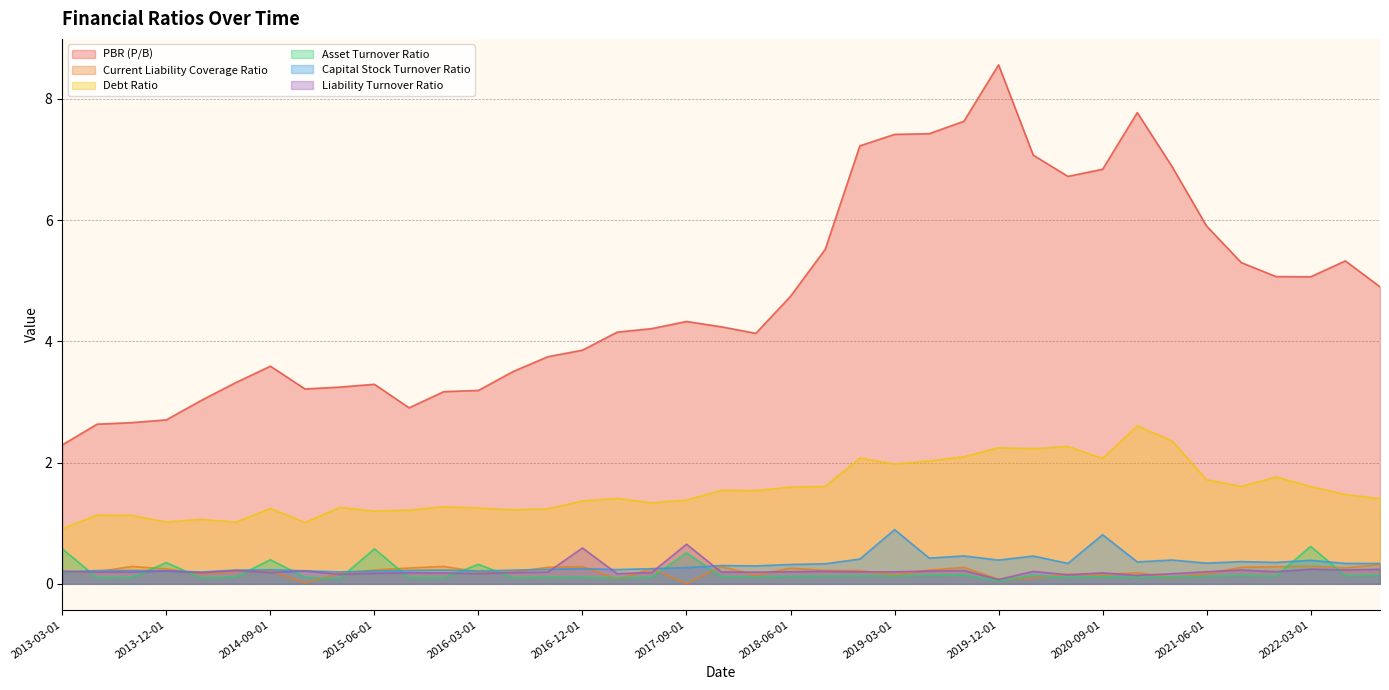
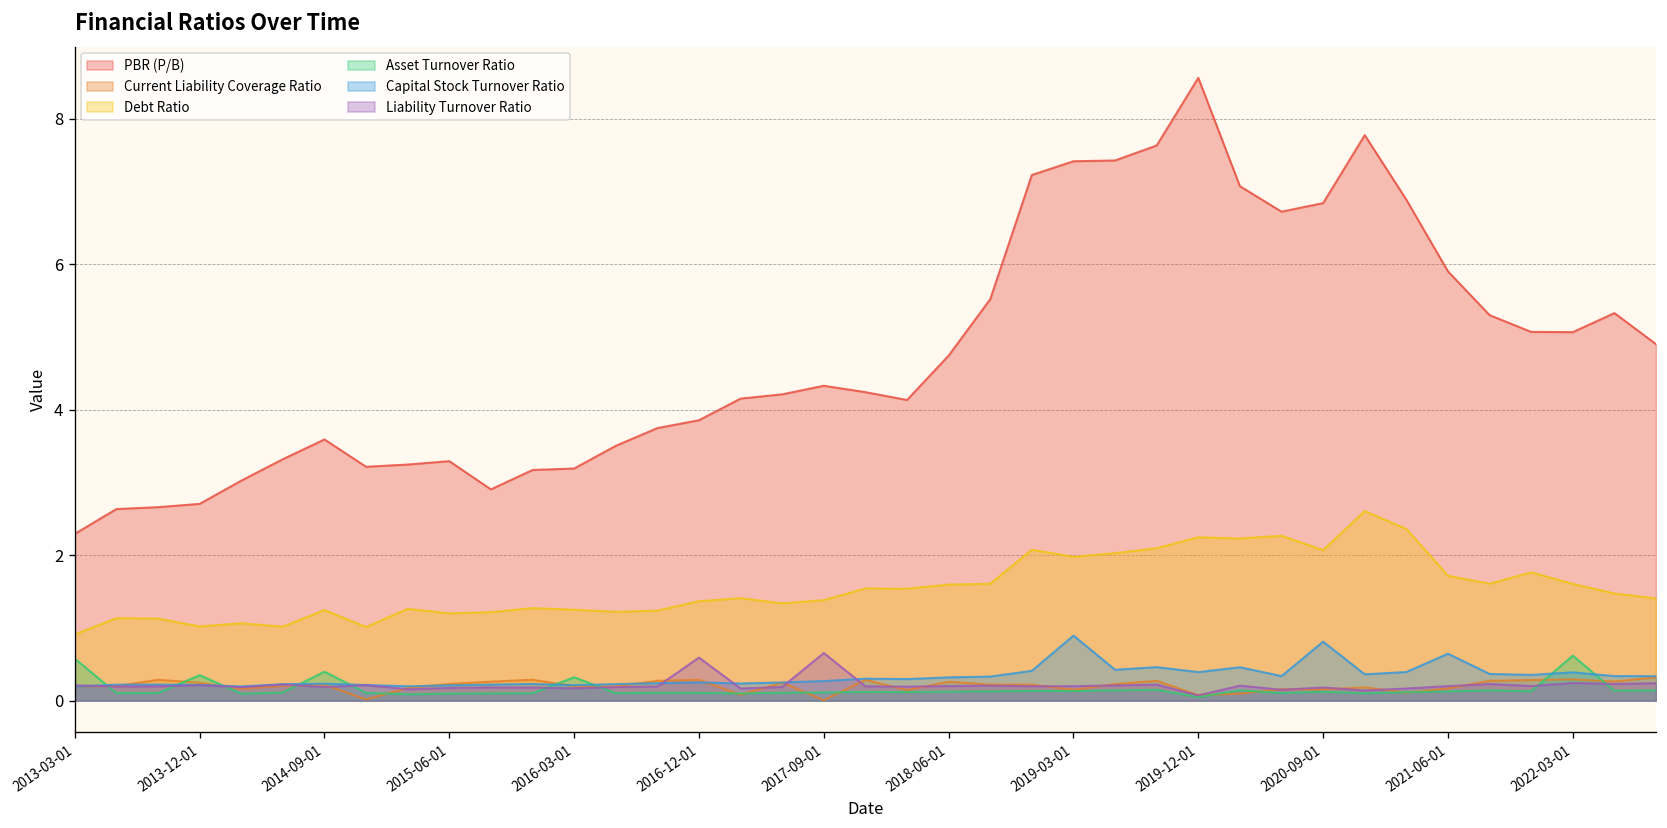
  {
    "Asset Turnover Ratio": {
      "2013-03-01": 0.6,
      "2013-12-01": 0.4,
      "2014-09-01": 0.4,
-     "2015-06-01": 0.6,
+     "2015-06-01": 0.1,
      "2016-03-01": 0.3,
      "2016-12-01": 0.1,
-     "2017-09-01": 0.5,
+     "2017-09-01": 0.1,
      "2018-06-01": 0.1,
      "2022-03-01": 0.6
    },
    "Capital Stock Turnover Ratio": {
      "2017-09-01": 0.3,
      "2018-06-01": 0.3,
      "2019-03-01": 0.9,
      "2019-12-01": 0.4,
      "2020-09-01": 0.8,
-     "2021-06-01": 0.3,
+     "2021-06-01": 0.6,
      "2022-03-01": 0.4
    },
    "Liability Turnover Ratio": {
      "2016-12-01": 0.6,
      "2017-09-01": 0.7,
      "2018-06-01": 0.2,
      "2019-03-01": 0.2,
      "2022-03-01": 0.2
    }
  }
